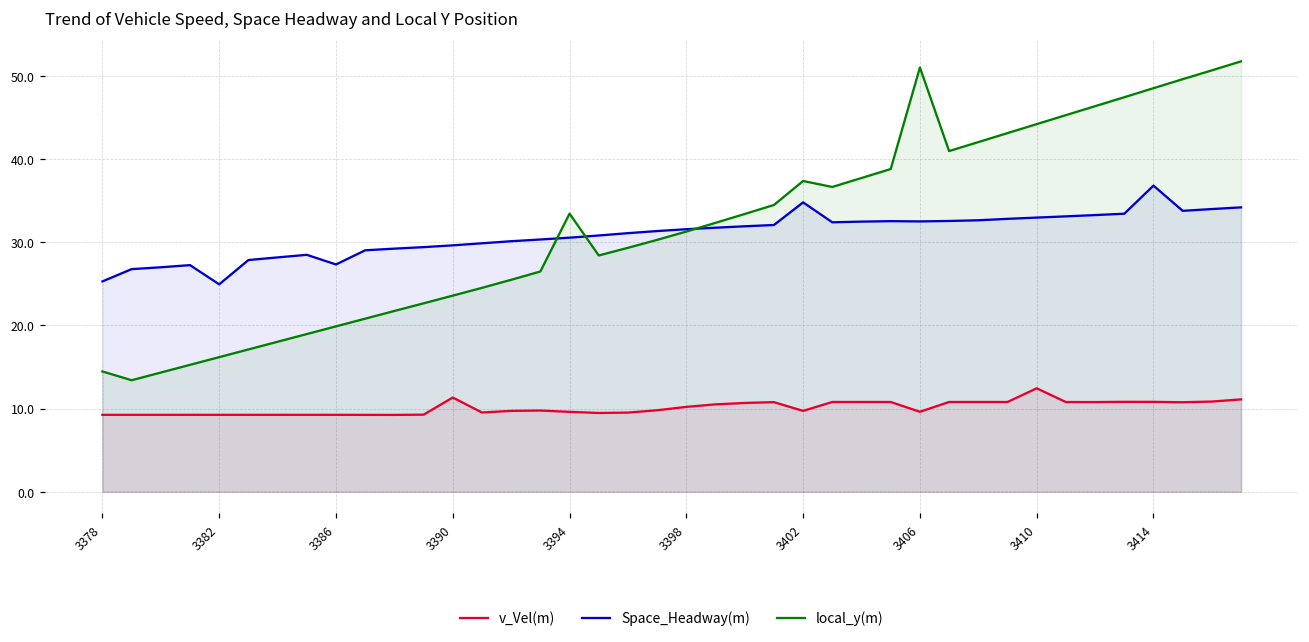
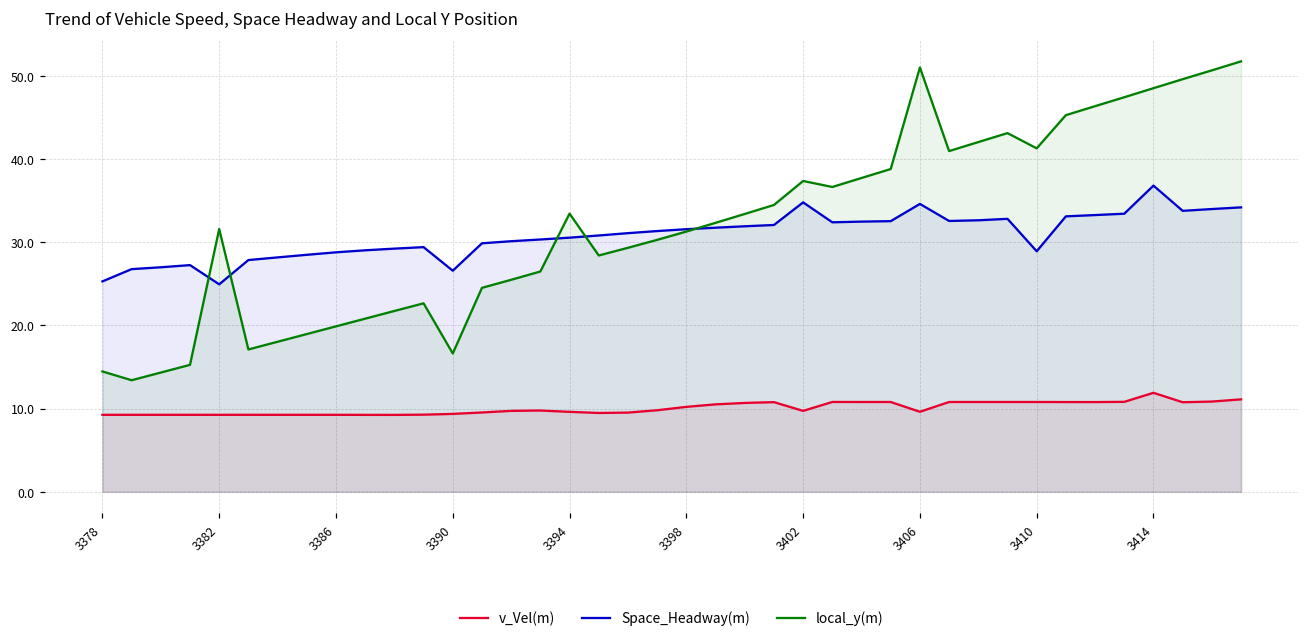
  {
    "v_Vel(m)": {
      "3378": 9,
      "3382": 9,
      "3386": 9,
-     "3390": 11,
+     "3390": 9,
      "3394": 10,
      "3398": 10,
      "3402": 10,
      "3406": 10,
-     "3410": 12,
-     "3414": 11
+     "3410": 11,
+     "3414": 12
    },
    "Space_Headway(m)": {
      "3378": 25,
      "3382": 25,
-     "3386": 27,
-     "3390": 30,
+     "3386": 29,
+     "3390": 27,
      "3394": 31,
      "3402": 35,
-     "3406": 33,
-     "3410": 33,
+     "3406": 35,
+     "3410": 29,
      "3414": 37
    },
    "local_y(m)": {
      "3378": 14,
-     "3382": 16,
+     "3382": 32,
      "3386": 20,
-     "3390": 24,
+     "3390": 17,
      "3394": 33,
      "3402": 37,
      "3406": 51,
-     "3410": 44,
+     "3410": 41,
      "3414": 49
    }
  }
